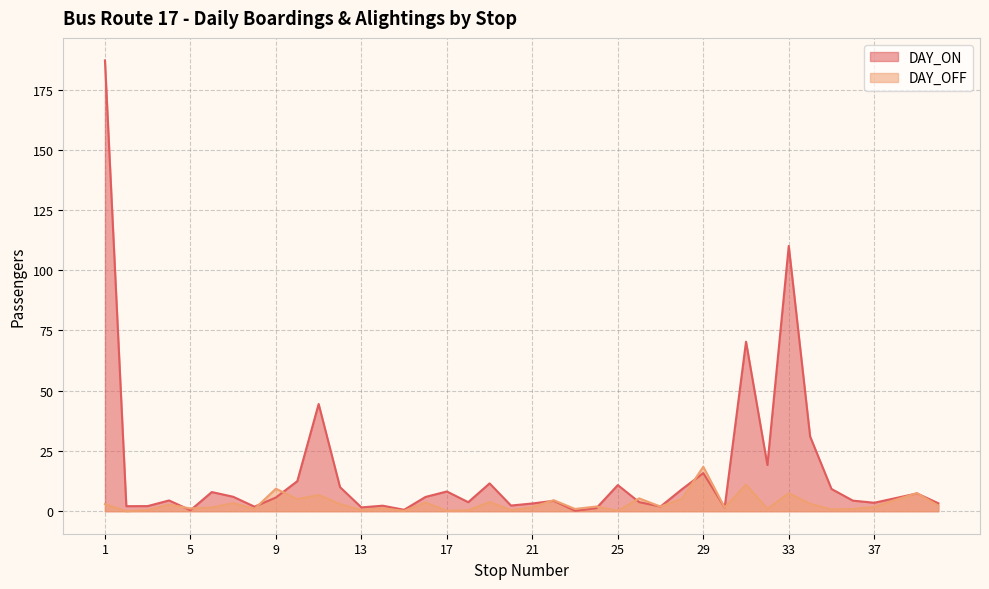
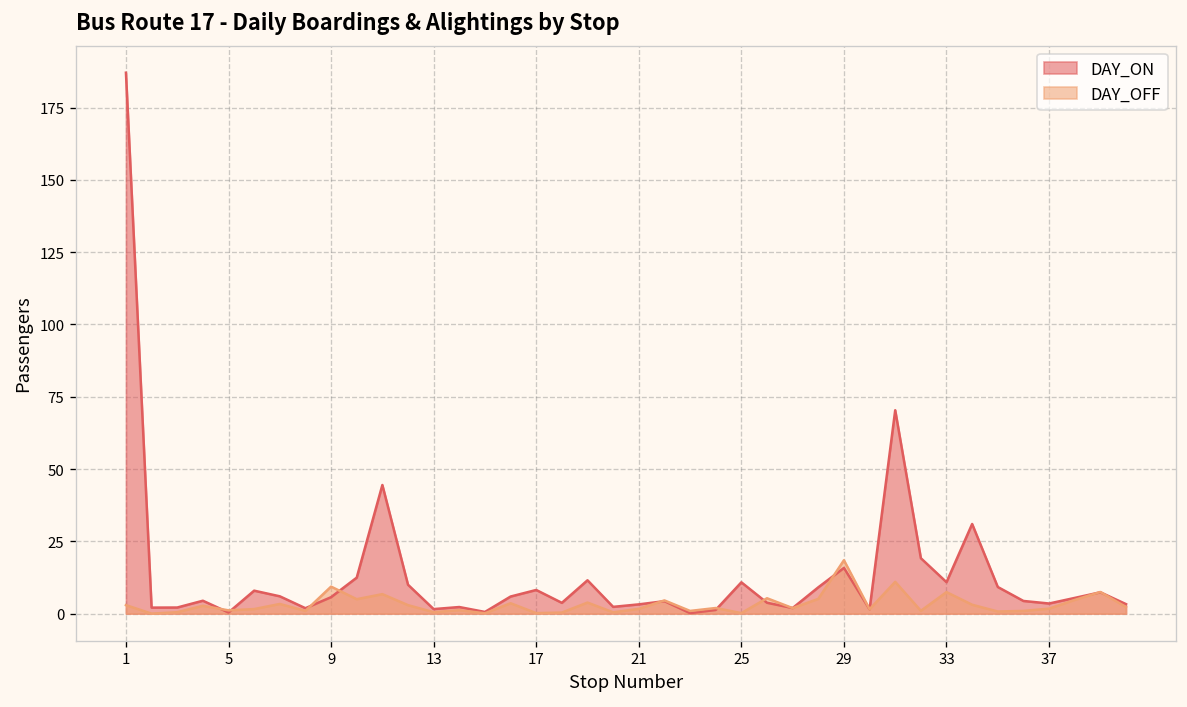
  {
    "DAY_ON": {
      "1": 187,
      "9": 6,
      "13": 2,
      "17": 8,
      "21": 3,
      "25": 11,
      "29": 16,
-     "33": 110,
+     "33": 11,
      "37": 4
    },
    "DAY_OFF": {
      "1": 3,
      "9": 9,
      "13": 1,
      "17": 0,
      "21": 2,
      "25": 0,
      "29": 18,
      "33": 7,
      "37": 2
    }
  }
